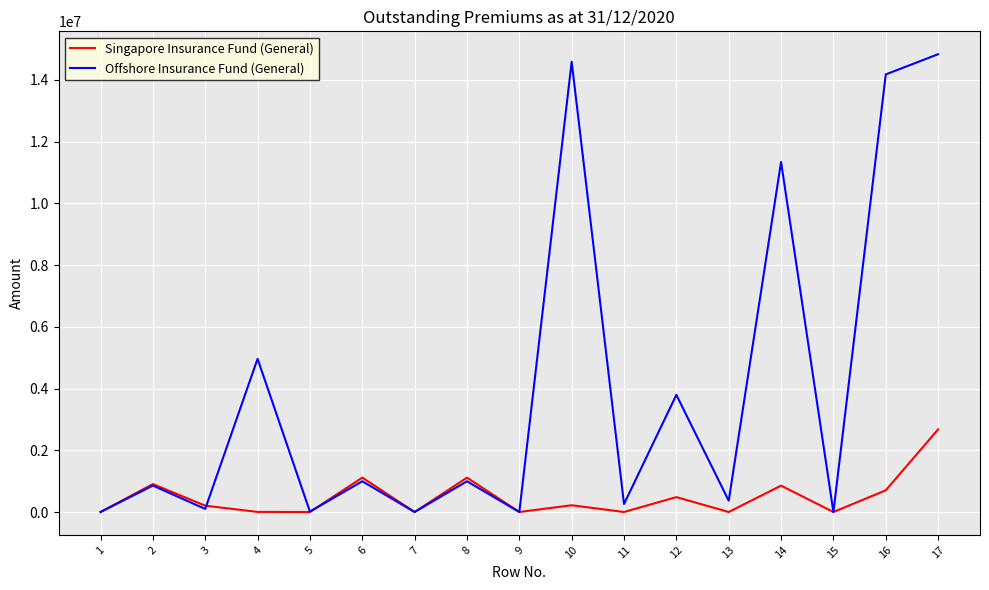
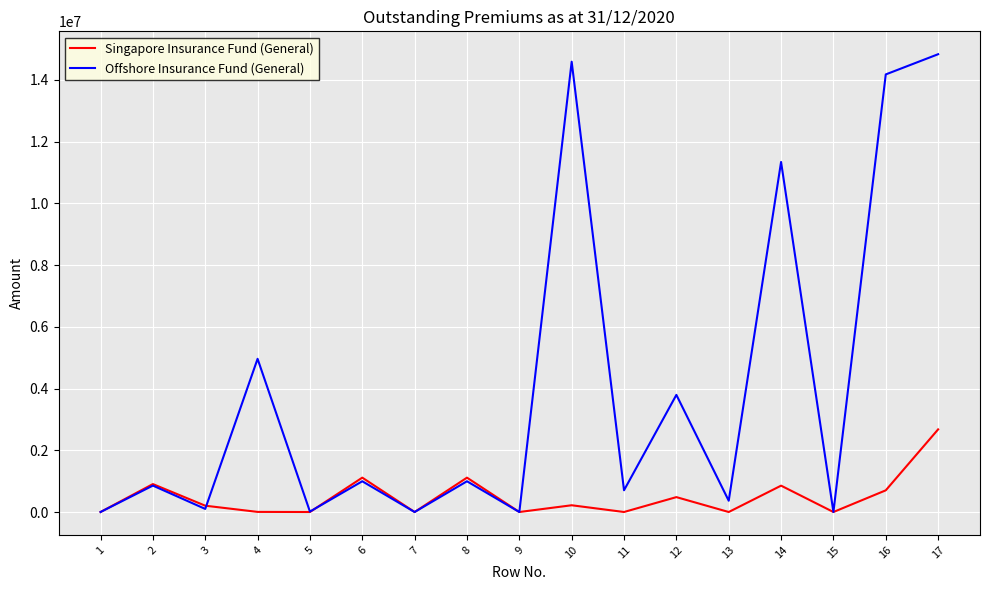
  {
    "Singapore Insurance Fund (General)": {
      "3": 200000,
      "4": 0,
      "6": 1100000,
      "8": 1100000,
      "10": 200000,
      "11": 0,
      "12": 500000,
      "13": 0,
      "14": 900000,
      "16": 700000,
      "17": 2700000
    },
    "Offshore Insurance Fund (General)": {
      "3": 100000,
      "4": 5000000,
      "6": 1000000,
      "8": 1000000,
      "10": 14600000,
-     "11": 300000,
+     "11": 700000,
      "12": 3800000,
      "13": 400000,
      "14": 11300000,
      "16": 14200000,
      "17": 14800000
    }
  }
